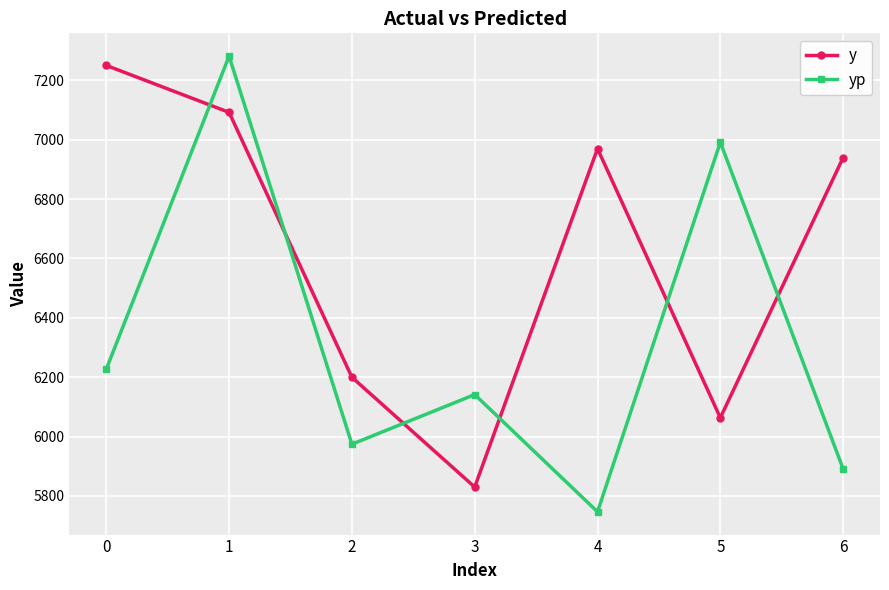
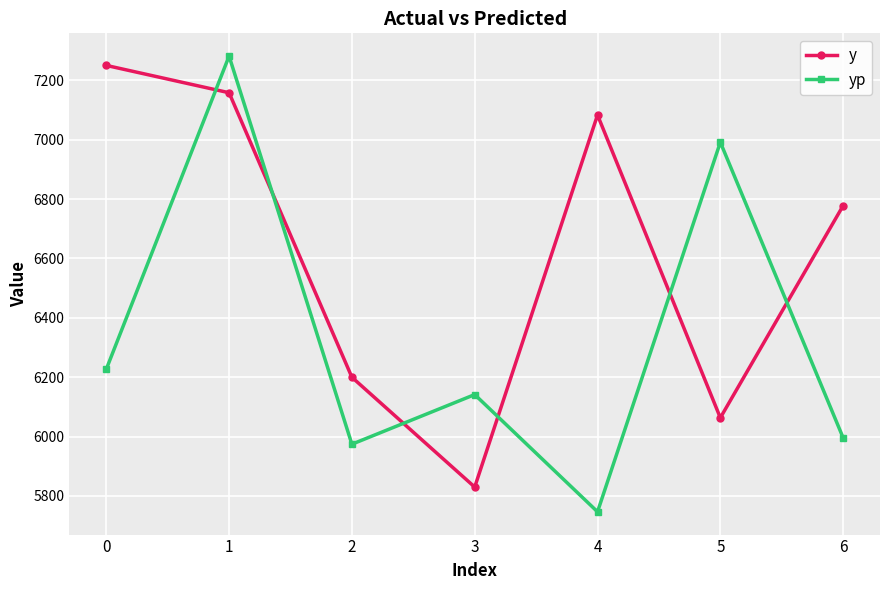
  {
    "y": {
      "0": 7250,
-     "1": 7090,
+     "1": 7160,
      "2": 6200,
      "3": 5830,
-     "4": 6970,
+     "4": 7080,
      "5": 6060,
-     "6": 6940
+     "6": 6780
    },
    "yp": {
      "0": 6230,
      "1": 7280,
      "2": 5970,
      "3": 6140,
      "4": 5750,
      "5": 6990,
-     "6": 5890
+     "6": 6000
    }
  }
